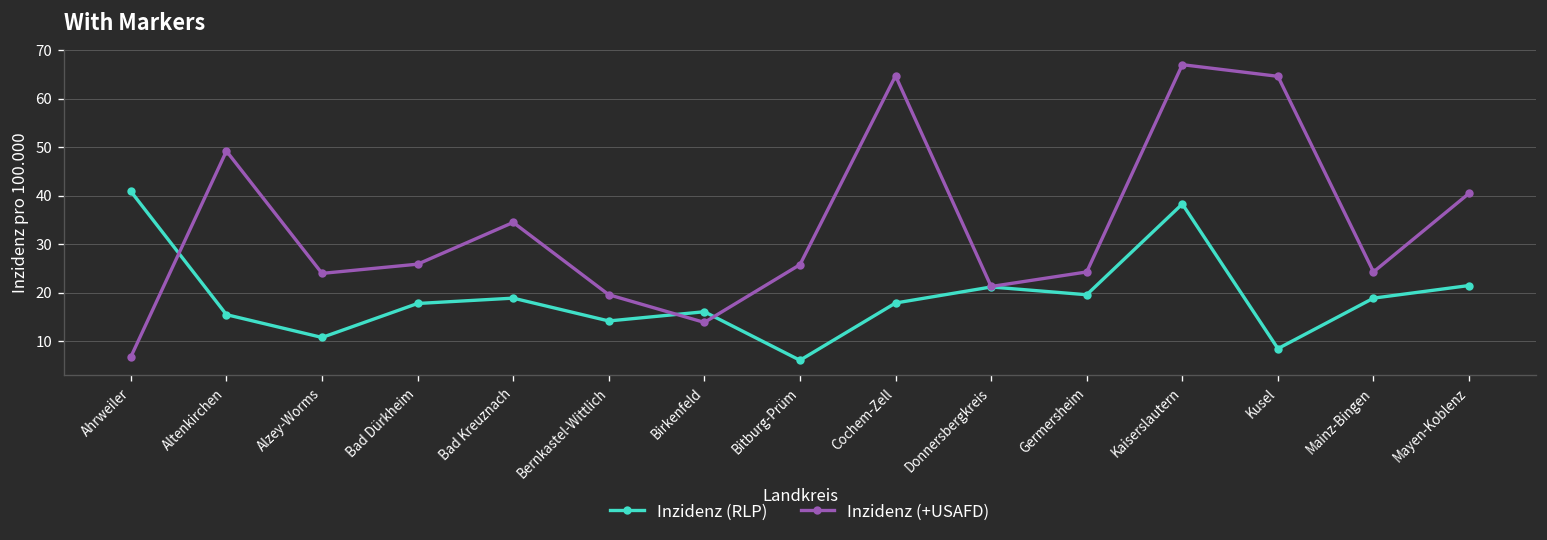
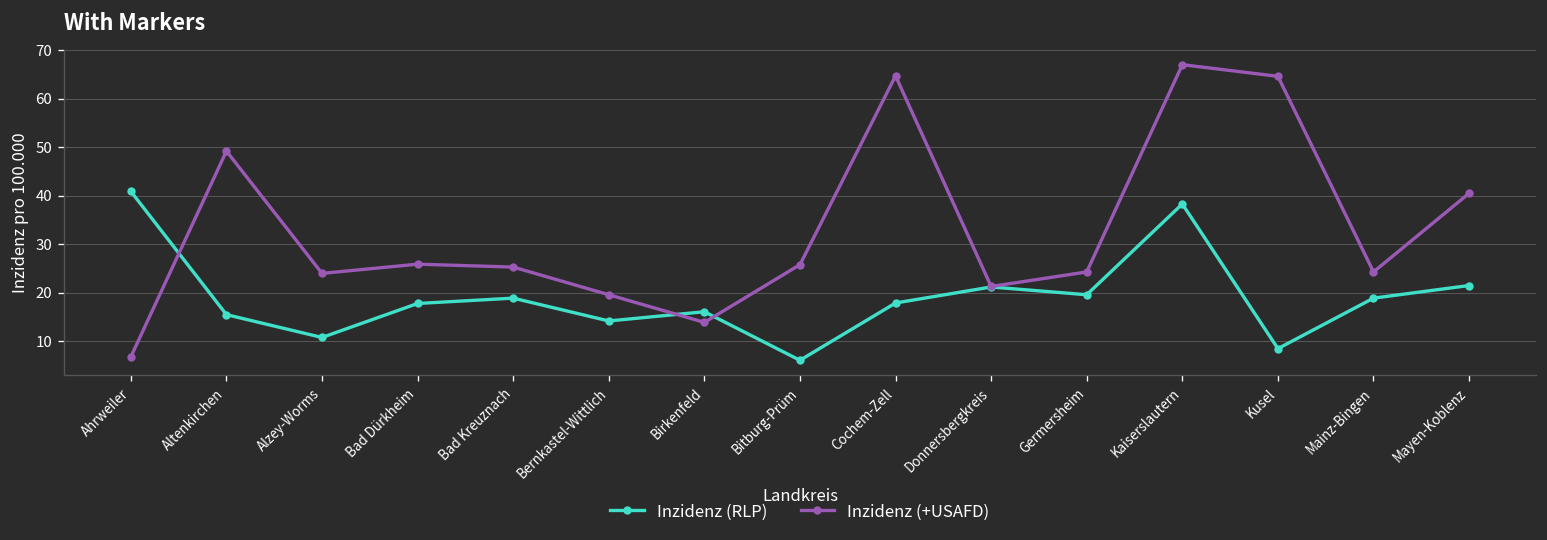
  {
    "Inzidenz (RLP)": {
      "Ahrweiler": 41,
      "Altenkirchen": 16,
      "Alzey-Worms": 11,
      "Bad Dürkheim": 18,
      "Bad Kreuznach": 19,
      "Bernkastel-Wittlich": 14,
      "Birkenfeld": 16,
      "Bitburg-Prüm": 6,
      "Cochem-Zell": 18,
      "Germersheim": 20,
      "Kaiserslautern": 38,
      "Kusel": 9,
      "Mainz-Bingen": 19,
      "Mayen-Koblenz": 22
    },
    "Inzidenz (+USAFD)": {
      "Ahrweiler": 7,
      "Altenkirchen": 49,
      "Alzey-Worms": 24,
      "Bad Dürkheim": 26,
-     "Bad Kreuznach": 35,
+     "Bad Kreuznach": 25,
      "Bernkastel-Wittlich": 20,
      "Birkenfeld": 14,
      "Bitburg-Prüm": 26,
      "Cochem-Zell": 65,
      "Germersheim": 24,
      "Kaiserslautern": 67,
      "Kusel": 65,
      "Mainz-Bingen": 24,
      "Mayen-Koblenz": 41
    }
  }
